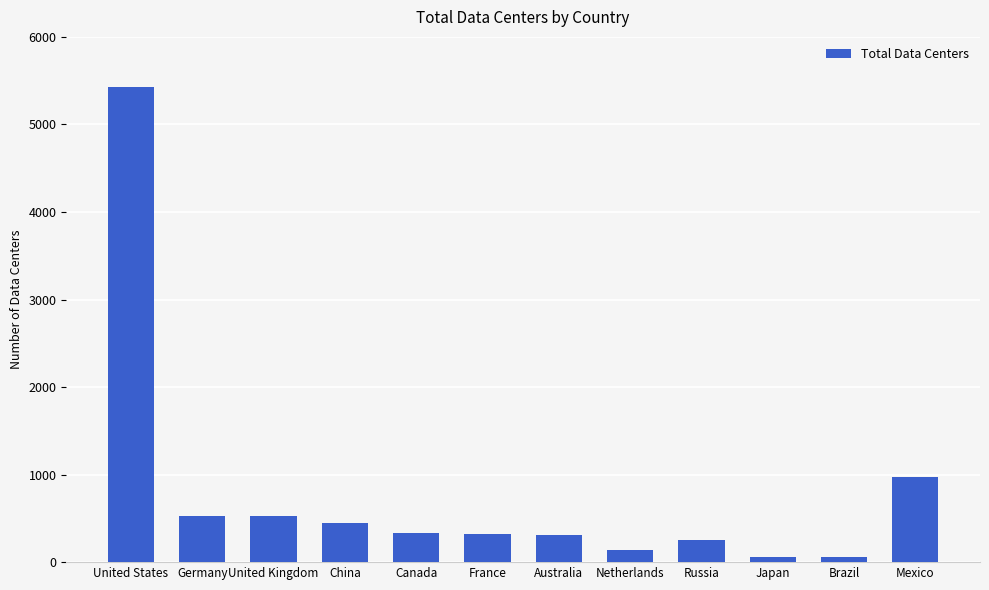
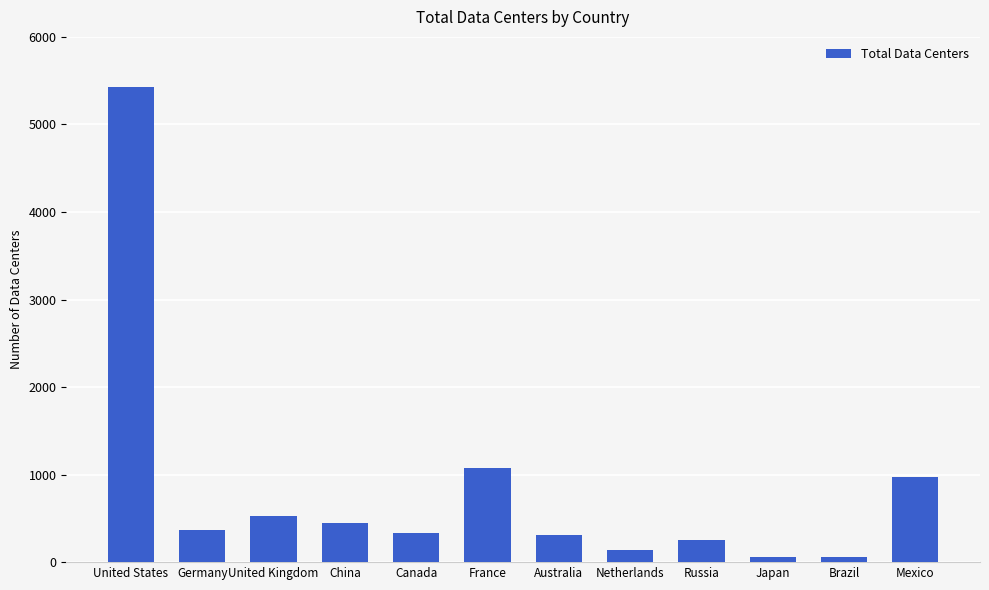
  {
    "United States": 5400,
-   "Germany": 500,
+   "Germany": 400,
    "United Kingdom": 500,
    "China": 400,
    "Canada": 300,
-   "France": 300,
+   "France": 1100,
    "Australia": 300,
    "Netherlands": 100,
    "Russia": 300,
    "Japan": 100,
    "Brazil": 100,
    "Mexico": 1000
  }
